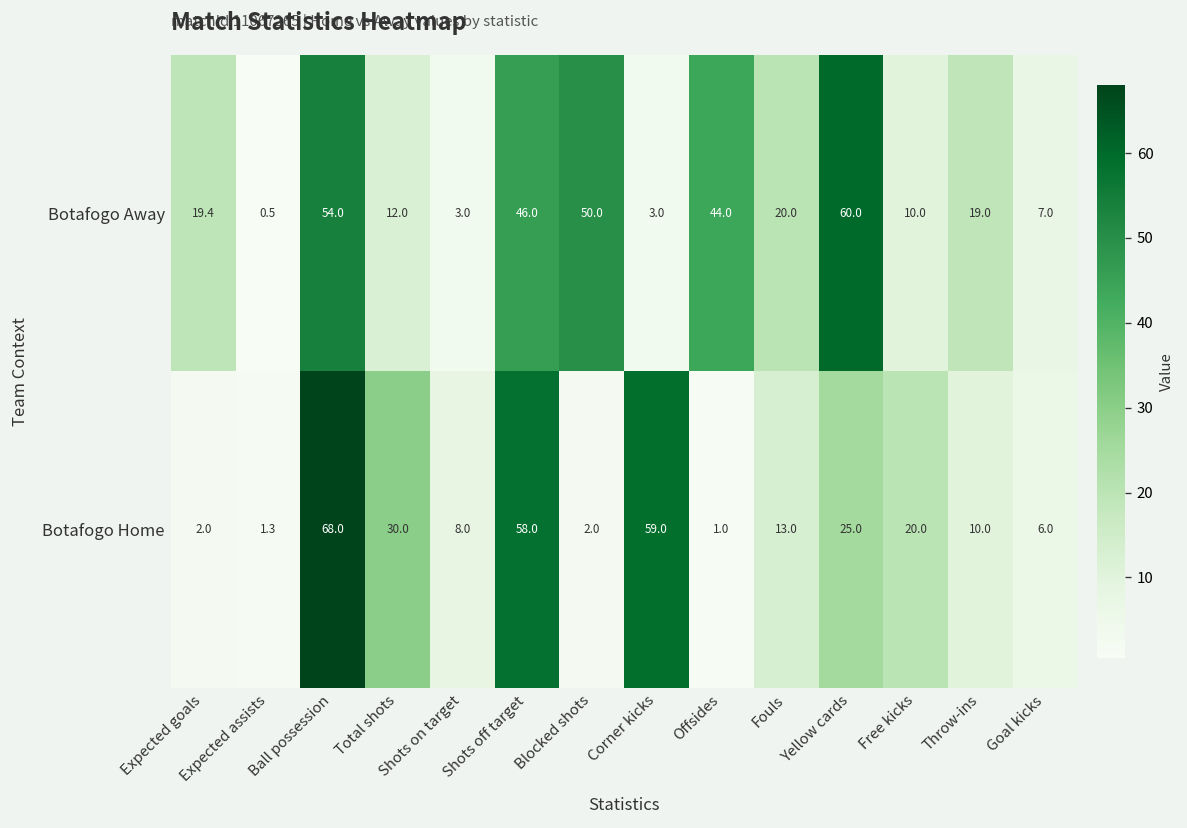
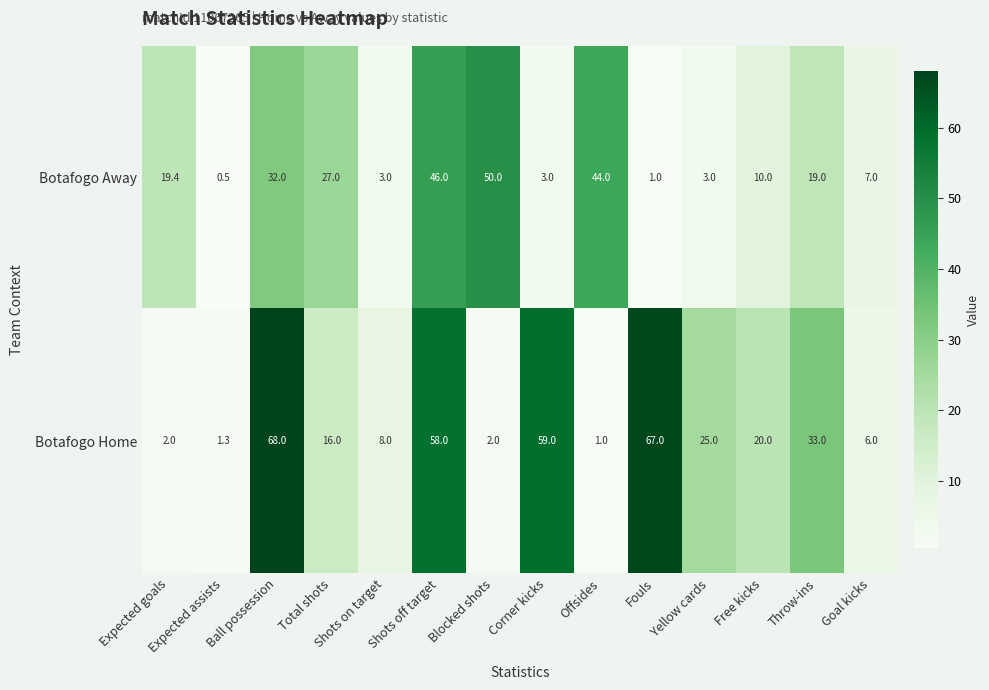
  {
    "Botafogo Away": {
      "Expected goals": 19.4,
      "Expected assists": 0.5,
-     "Ball possession": 54.0,
-     "Total shots": 12.0,
+     "Ball possession": 32.0,
+     "Total shots": 27.0,
      "Shots on target": 3.0,
      "Shots off target": 46.0,
      "Blocked shots": 50.0,
      "Corner kicks": 3.0,
      "Offsides": 44.0,
-     "Fouls": 20.0,
-     "Yellow cards": 60.0,
+     "Fouls": 1.0,
+     "Yellow cards": 3.0,
      "Free kicks": 10.0,
      "Throw-ins": 19.0,
      "Goal kicks": 7.0
    },
    "Botafogo Home": {
      "Expected goals": 2.0,
      "Expected assists": 1.3,
      "Ball possession": 68.0,
-     "Total shots": 30.0,
+     "Total shots": 16.0,
      "Shots on target": 8.0,
      "Shots off target": 58.0,
      "Blocked shots": 2.0,
      "Corner kicks": 59.0,
      "Offsides": 1.0,
-     "Fouls": 13.0,
+     "Fouls": 67.0,
      "Yellow cards": 25.0,
      "Free kicks": 20.0,
-     "Throw-ins": 10.0,
+     "Throw-ins": 33.0,
      "Goal kicks": 6.0
    }
  }
